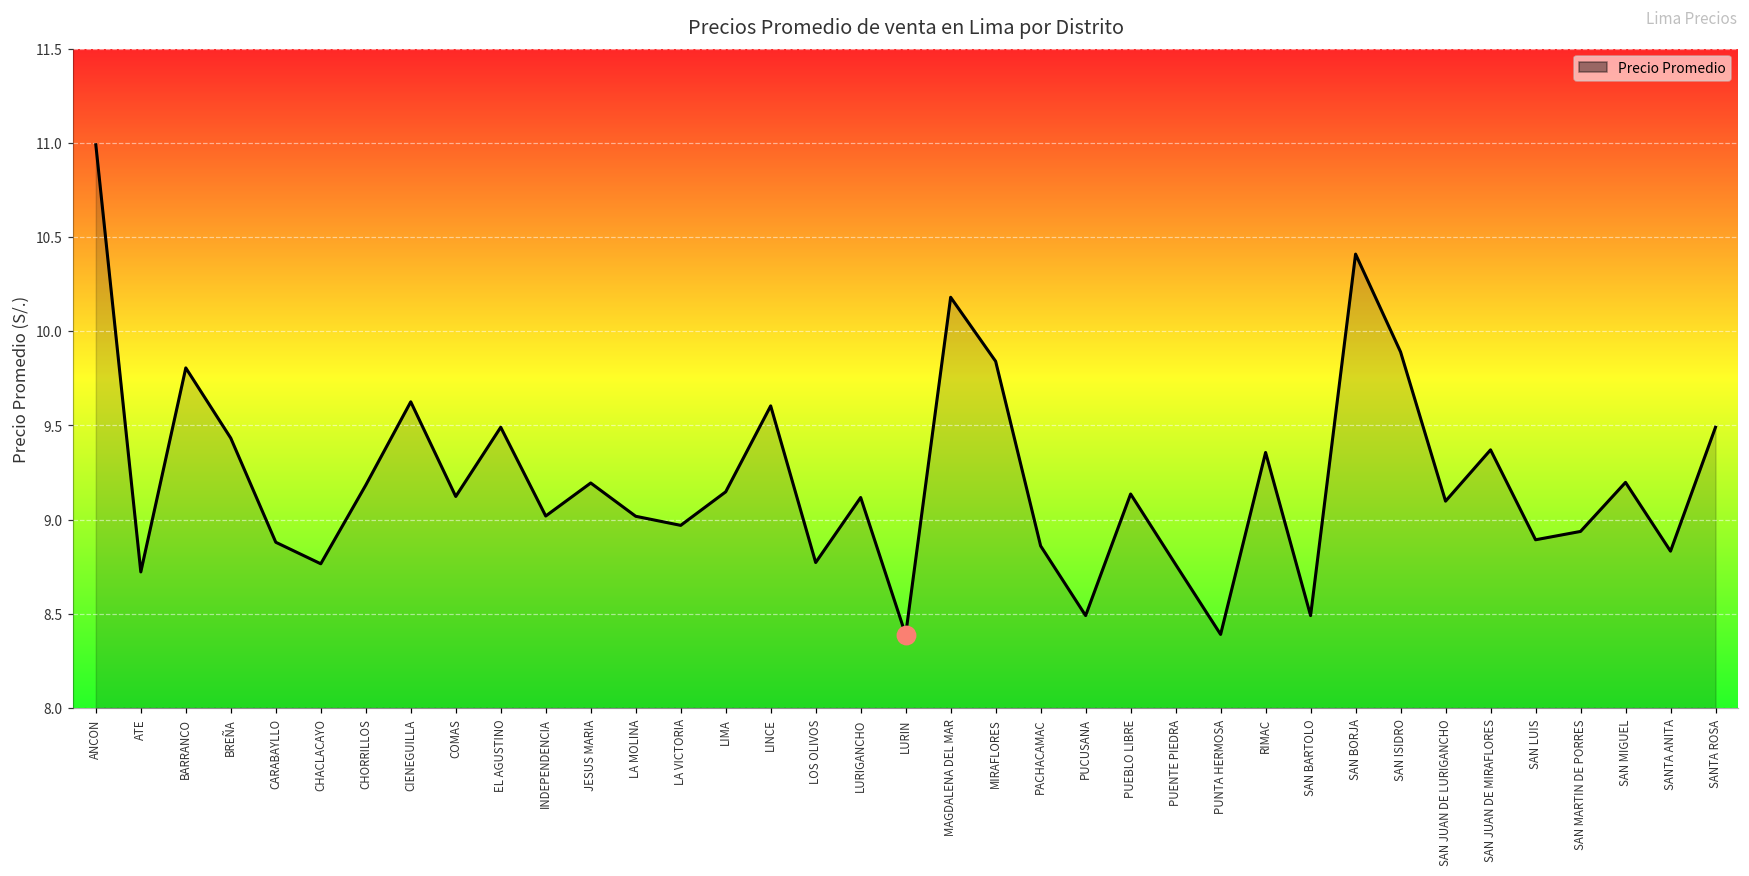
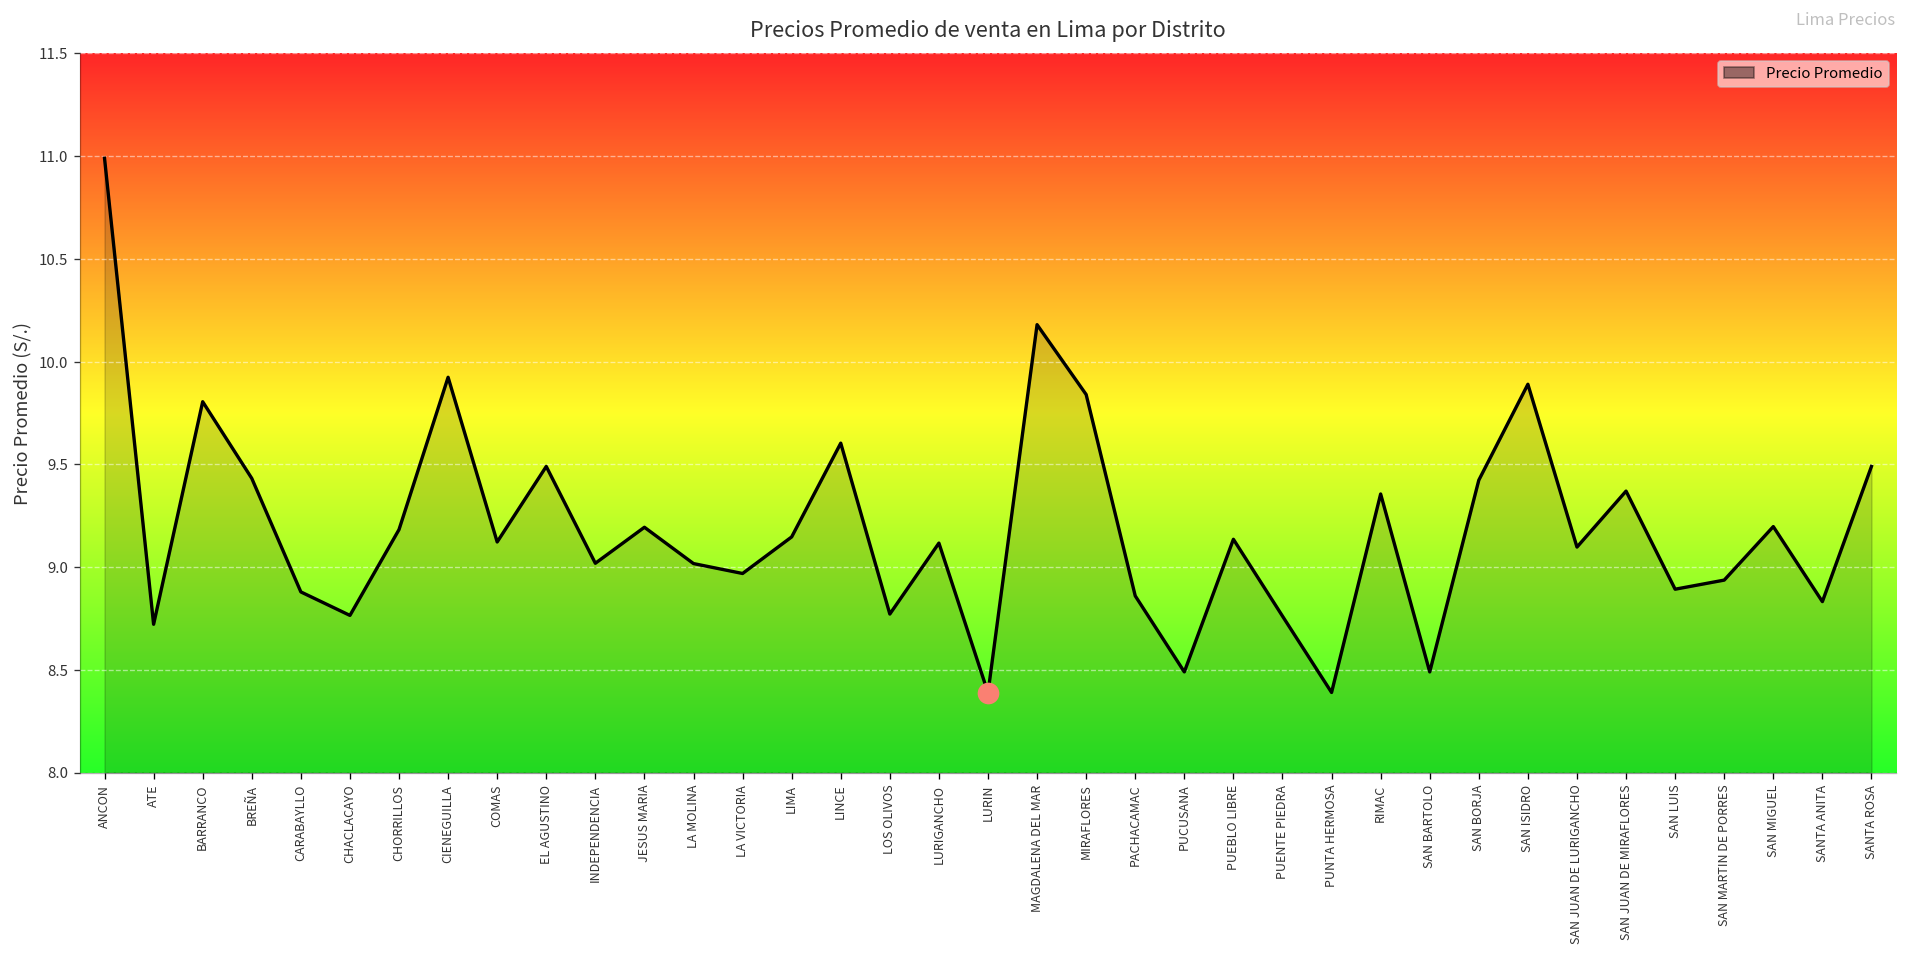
  {
    "Precio Promedio": {
      "ANCON": 10.99,
      "ATE": 8.72,
      "BARRANCO": 9.81,
      "BREÑA": 9.43,
      "CARABAYLLO": 8.88,
      "CHACLACAYO": 8.77,
      "CHORRILLOS": 9.18,
-     "CIENEGUILLA": 9.63,
+     "CIENEGUILLA": 9.92,
      "COMAS": 9.12,
      "EL AGUSTINO": 9.49,
      "INDEPENDENCIA": 9.02,
      "JESUS MARIA": 9.19,
      "LA MOLINA": 9.02,
      "LA VICTORIA": 8.97,
      "LIMA": 9.15,
      "LINCE": 9.60,
      "LOS OLIVOS": 8.77,
      "LURIGANCHO": 9.12,
      "MAGDALENA DEL MAR": 10.18,
      "MIRAFLORES": 9.84,
      "PACHACAMAC": 8.86,
      "PUCUSANA": 8.49,
      "PUEBLO LIBRE": 9.14,
      "PUENTE PIEDRA": 8.76,
      "PUNTA HERMOSA": 8.39,
      "RIMAC": 9.36,
      "SAN BARTOLO": 8.49,
-     "SAN BORJA": 10.41,
+     "SAN BORJA": 9.42,
      "SAN ISIDRO": 9.89,
      "SAN JUAN DE LURIGANCHO": 9.10,
      "SAN JUAN DE MIRAFLORES": 9.37,
      "SAN LUIS": 8.89,
      "SAN MARTIN DE PORRES": 8.94,
      "SAN MIGUEL": 9.20,
      "SANTA ANITA": 8.83,
      "SANTA ROSA": 9.49
    }
  }
